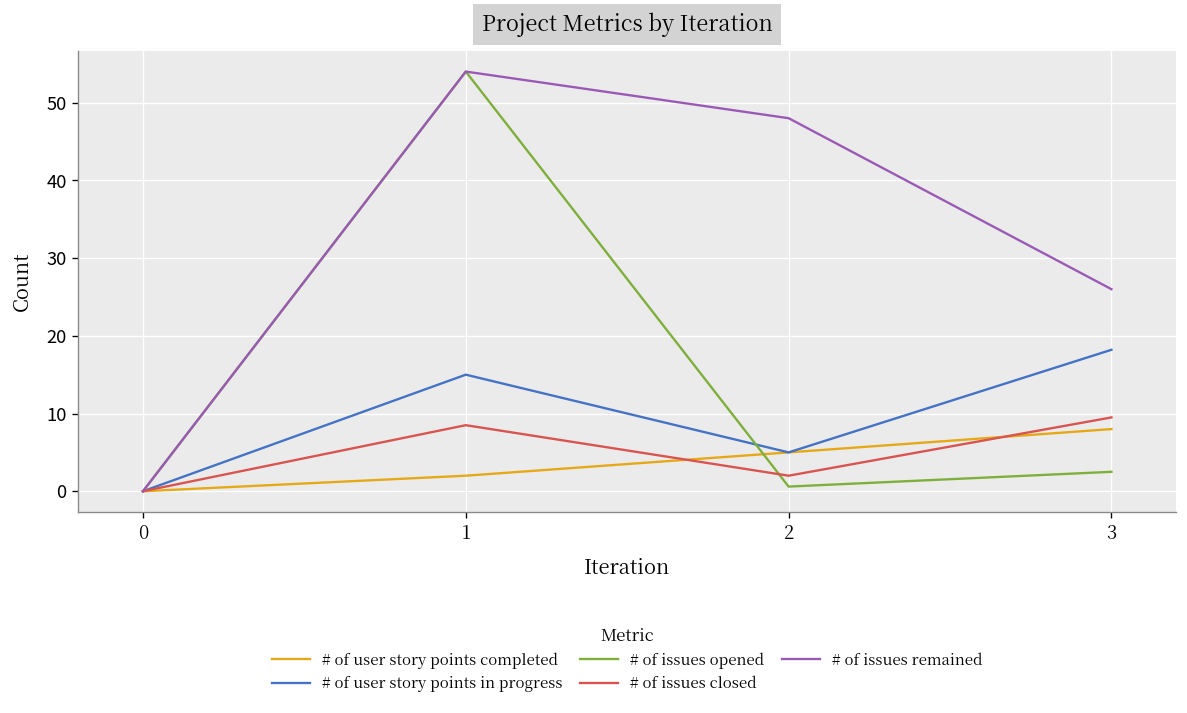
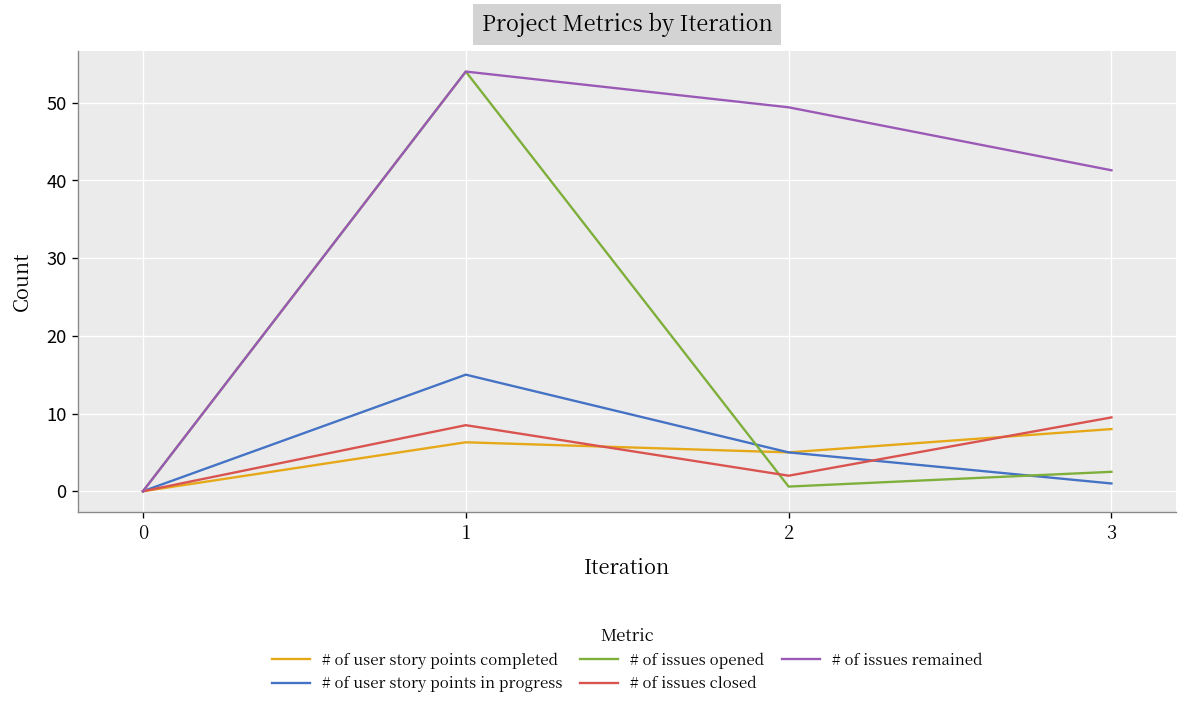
  {
    "# of user story points completed": {
-     "1": 2,
+     "1": 6,
      "3": 8
    },
    "# of user story points in progress": {
      "1": 15,
-     "3": 18
+     "3": 1
    },
    "# of issues opened": {
      "2": 1,
      "3": 3
    },
    "# of issues closed": {
      "1": 9,
      "2": 2,
      "3": 10
    },
    "# of issues remained": {
-     "2": 48,
-     "3": 26
+     "2": 49,
+     "3": 41
    }
  }
